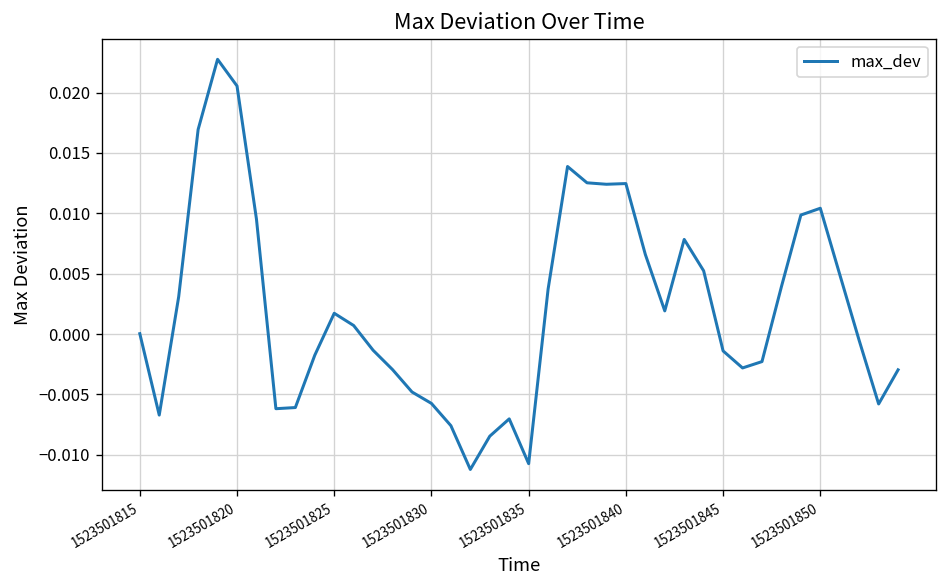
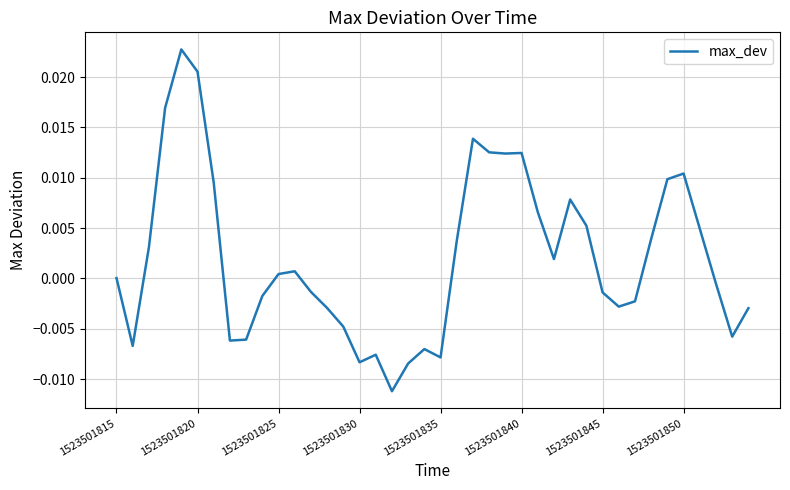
  {
    "1523501815": 0.0000,
    "1523501820": 0.0205,
-   "1523501825": 0.0017,
-   "1523501830": -0.0057,
-   "1523501835": -0.0107,
+   "1523501825": 0.0004,
+   "1523501830": -0.0083,
+   "1523501835": -0.0079,
    "1523501840": 0.0125,
    "1523501845": -0.0014,
    "1523501850": 0.0104
  }
